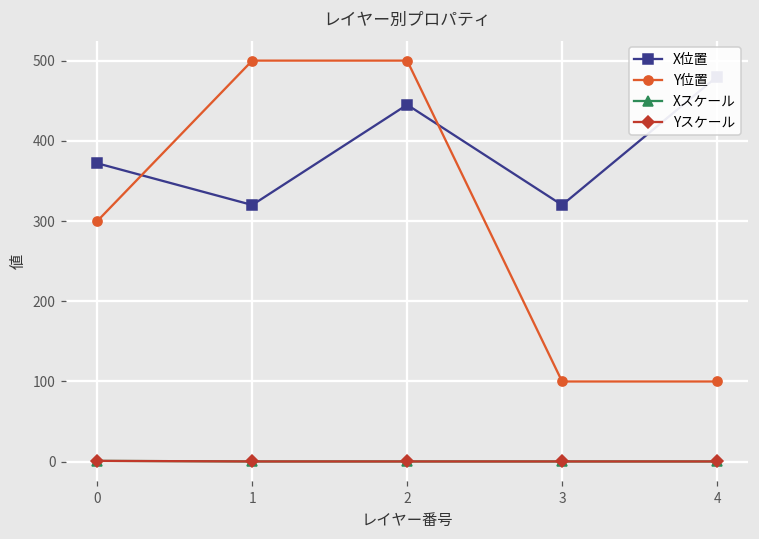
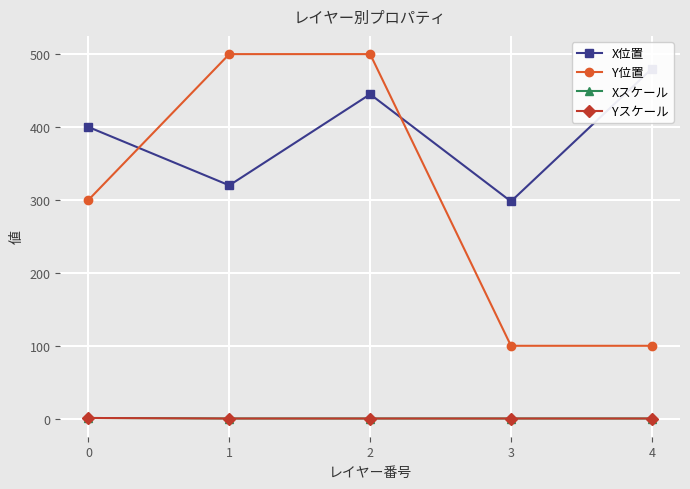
  {
    "X位置": {
-     "0": 370,
+     "0": 400,
      "1": 320,
      "2": 450,
-     "3": 320
+     "3": 300
    }
  }
